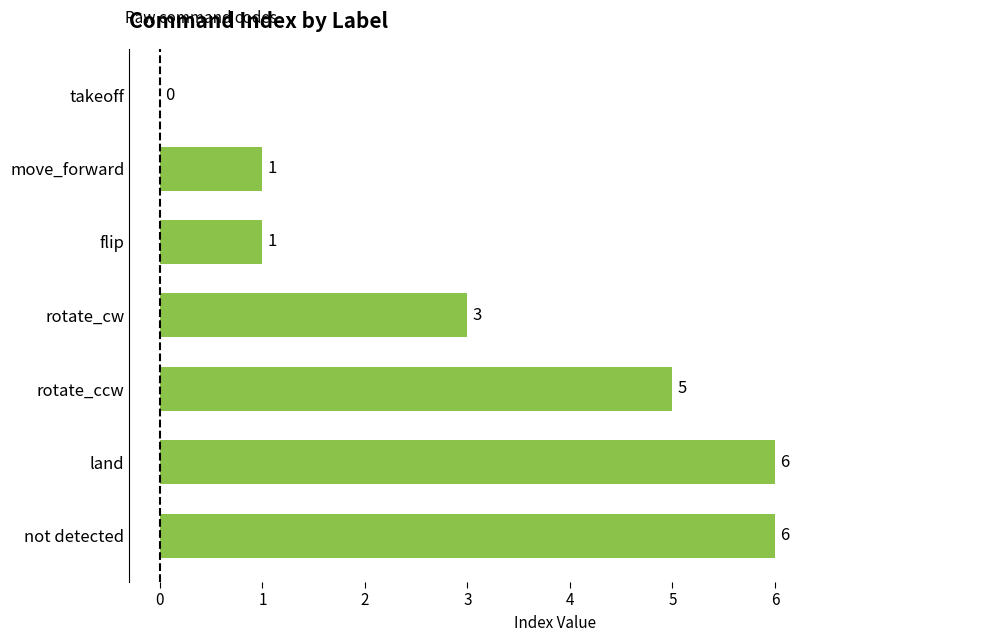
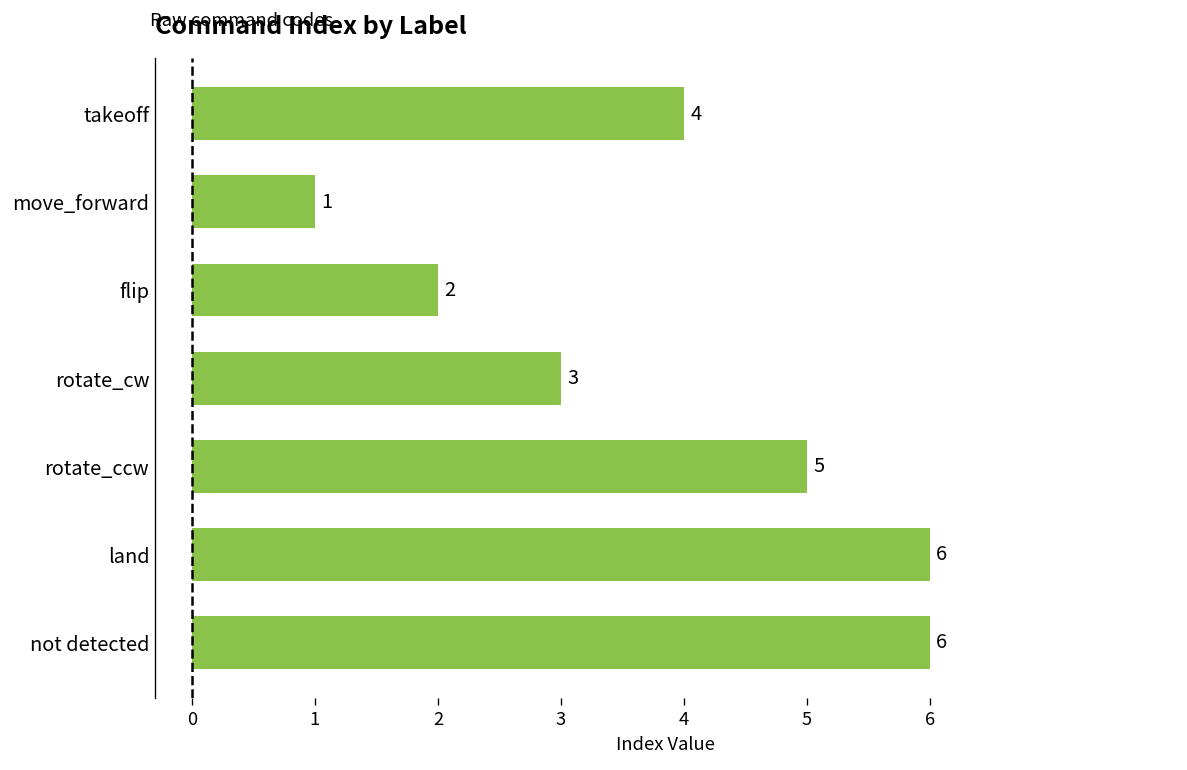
  {
-   "takeoff": 0,
+   "takeoff": 4,
    "move_forward": 1,
-   "flip": 1,
+   "flip": 2,
    "rotate_cw": 3,
    "rotate_ccw": 5,
    "land": 6,
    "not detected": 6
  }
